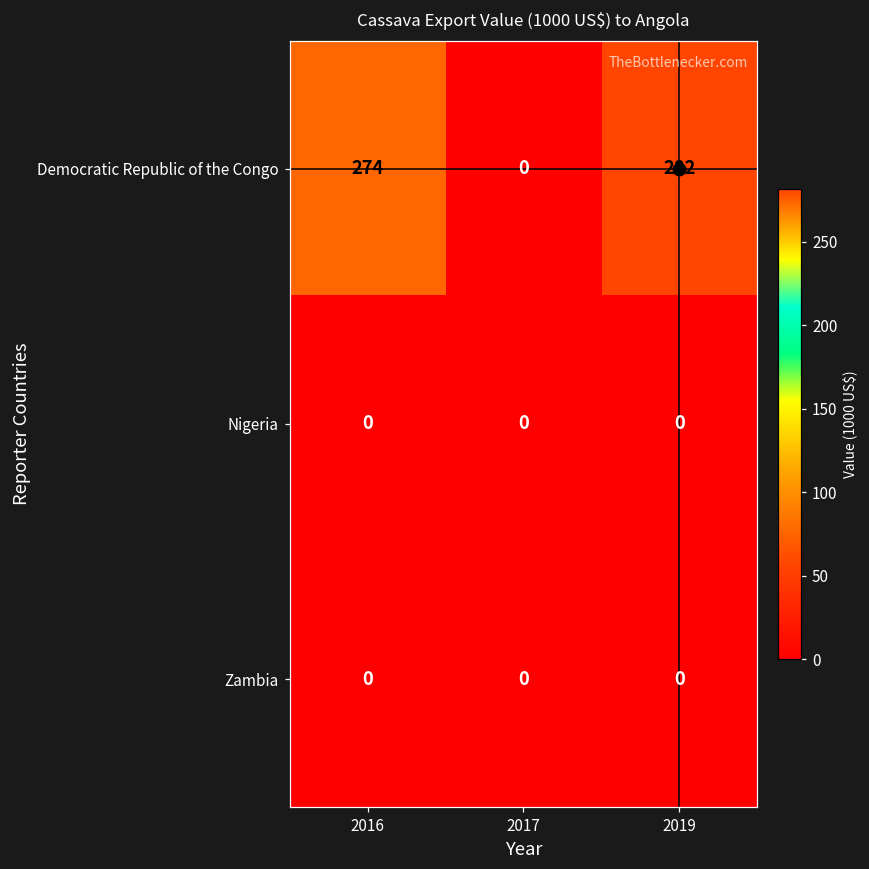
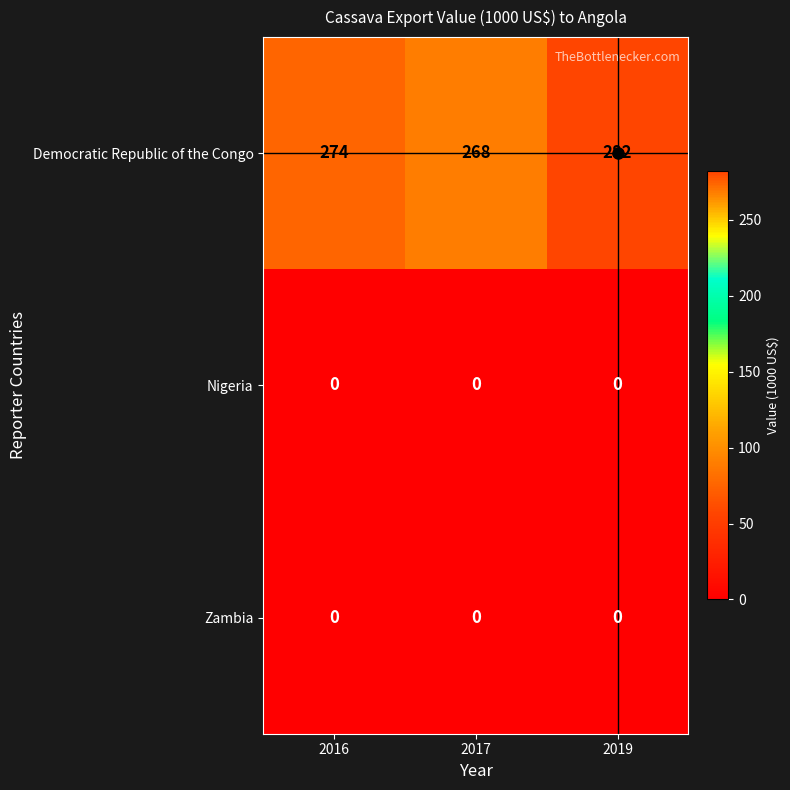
  {
    "Democratic Republic of the Congo": {
      "2016": 274,
-     "2017": 0
+     "2017": 268
    },
    "Nigeria": {
      "2016": 0,
      "2017": 0,
      "2019": 0
    },
    "Zambia": {
      "2016": 0,
      "2017": 0,
      "2019": 0
    }
  }
